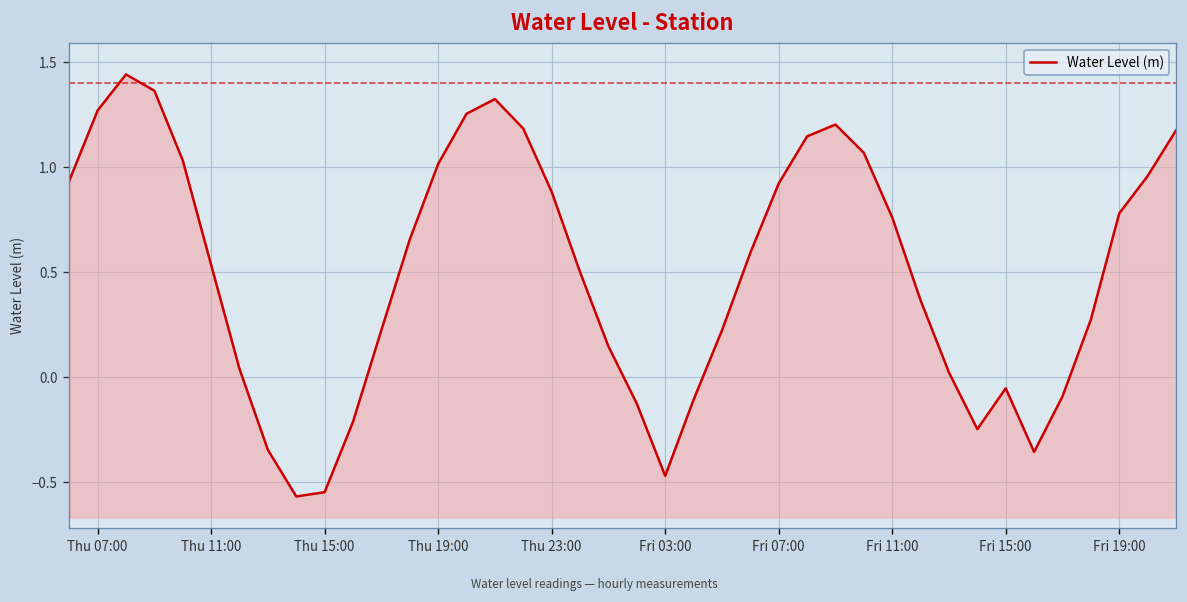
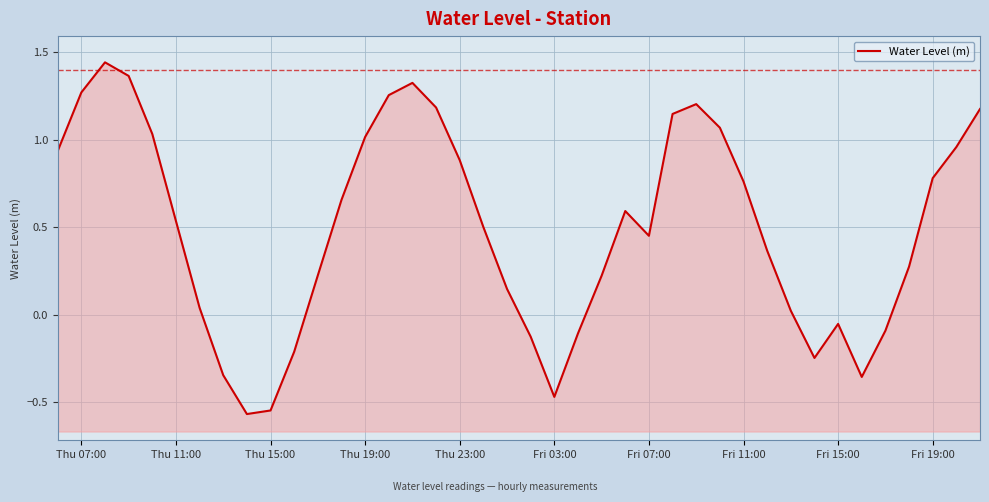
  {
    "Thu 07:00": 1.27,
    "Thu 11:00": 0.54,
    "Thu 15:00": -0.55,
    "Thu 19:00": 1.02,
    "Thu 23:00": 0.88,
    "Fri 03:00": -0.47,
-   "Fri 07:00": 0.92,
+   "Fri 07:00": 0.45,
    "Fri 11:00": 0.76,
    "Fri 15:00": -0.05,
    "Fri 19:00": 0.78
  }
